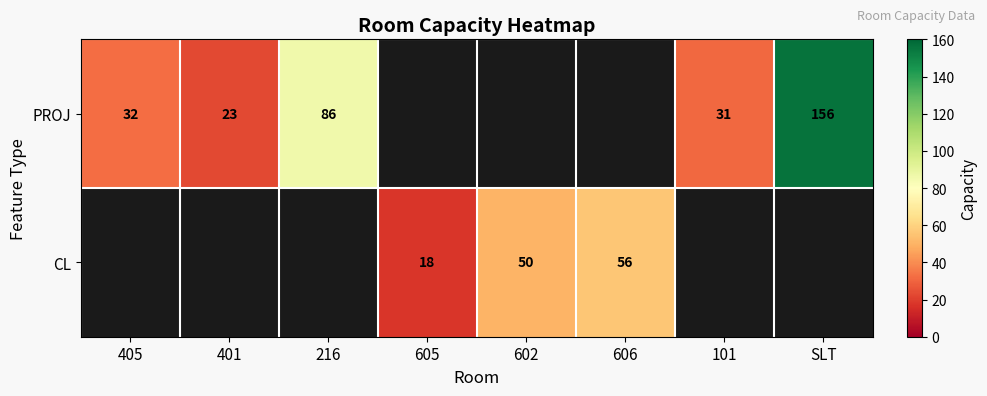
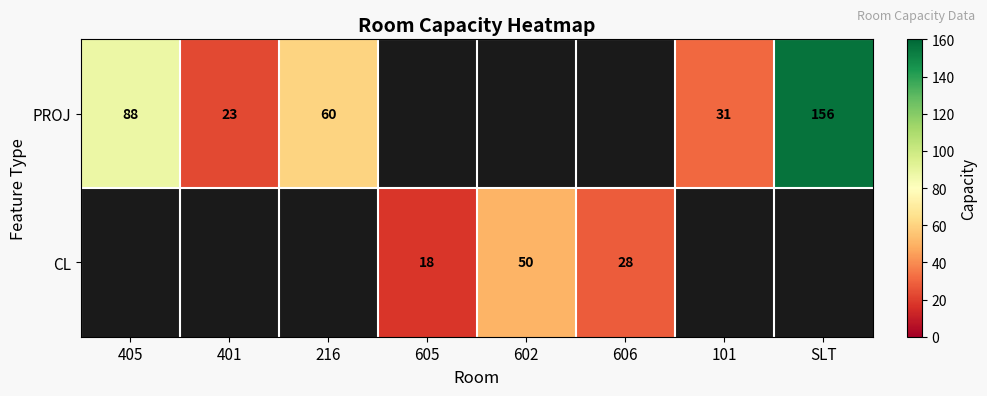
  {
    "PROJ": {
-     "405": 32,
+     "405": 88,
      "401": 23,
-     "216": 86,
+     "216": 60,
      "101": 31,
      "SLT": 156
    },
    "CL": {
      "605": 18,
      "602": 50,
-     "606": 56
+     "606": 28
    }
  }
